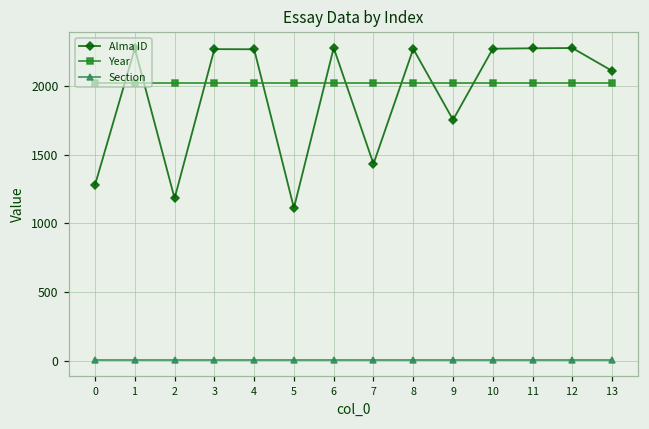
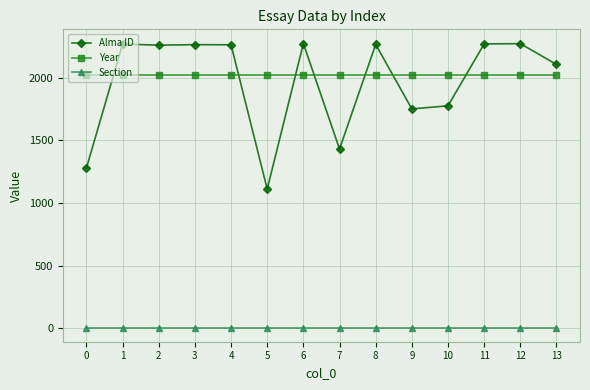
  {
    "Alma ID": {
      "0": 1280,
-     "2": 1180,
+     "2": 2260,
      "3": 2270,
      "4": 2260,
      "5": 1110,
      "6": 2270,
      "7": 1430,
      "8": 2270,
      "9": 1750,
-     "10": 2270,
+     "10": 1780,
      "11": 2270,
      "12": 2270,
      "13": 2110
    }
  }
